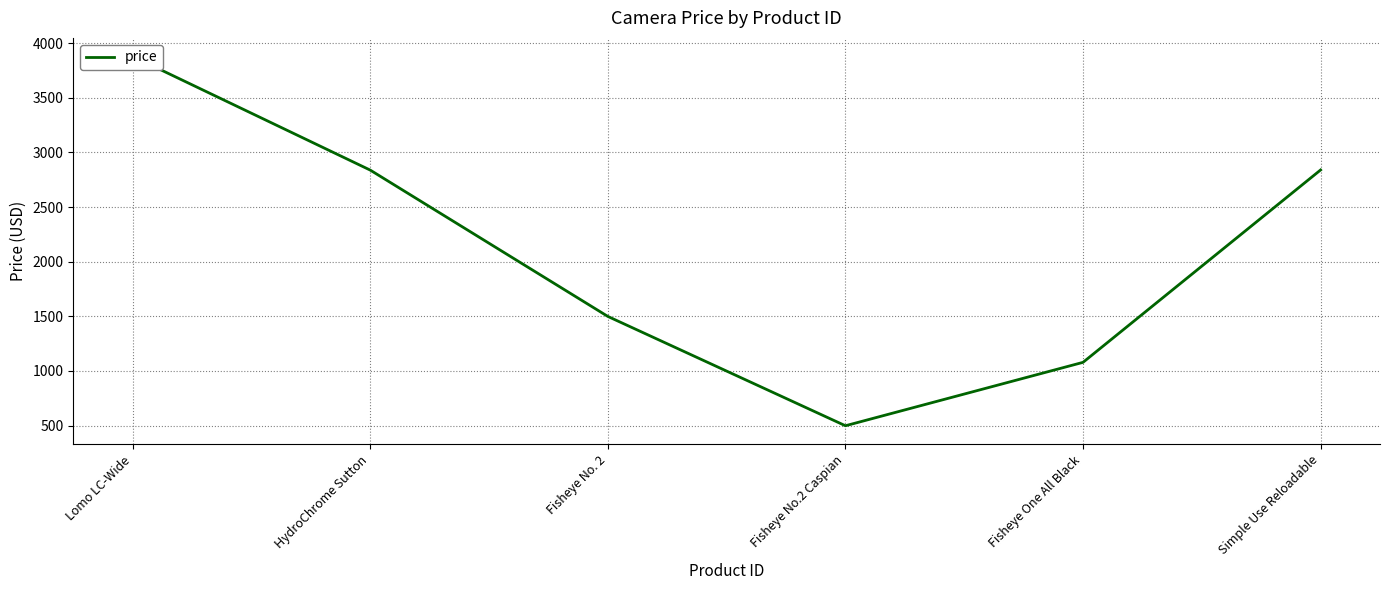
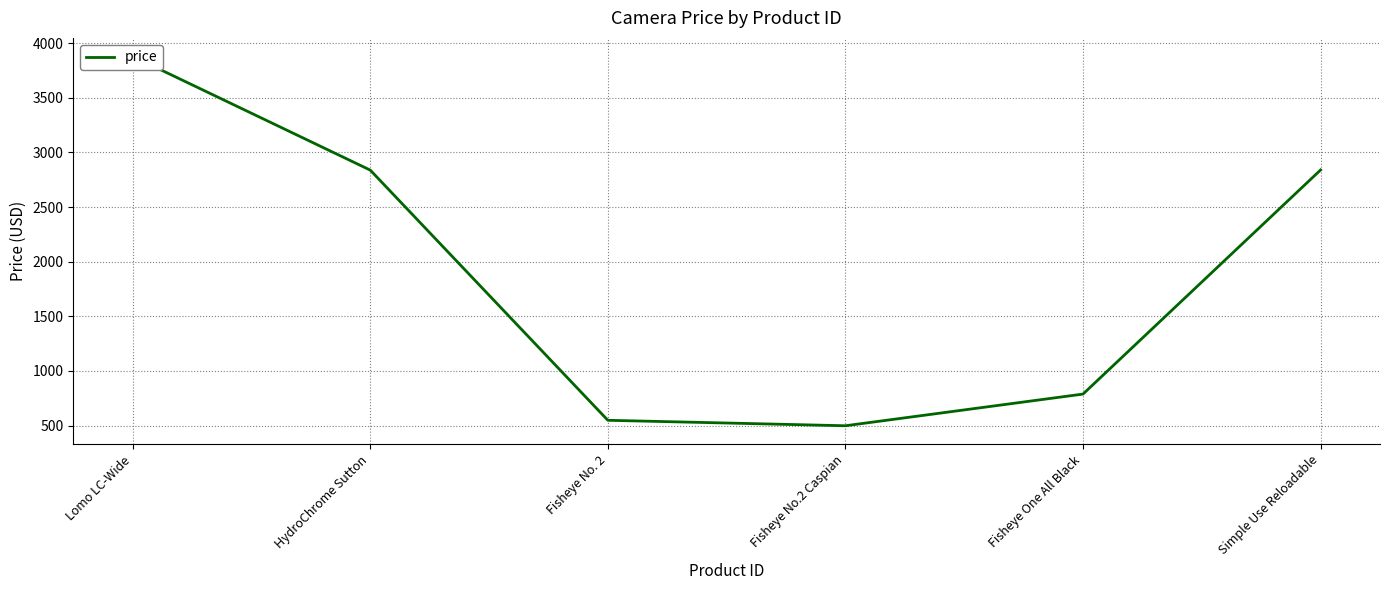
  {
    "HydroChrome Sutton": 2840,
-   "Fisheye No. 2": 1500,
+   "Fisheye No. 2": 550,
    "Fisheye No.2 Caspian": 500,
-   "Fisheye One All Black": 1080,
+   "Fisheye One All Black": 790,
    "Simple Use Reloadable": 2840
  }
